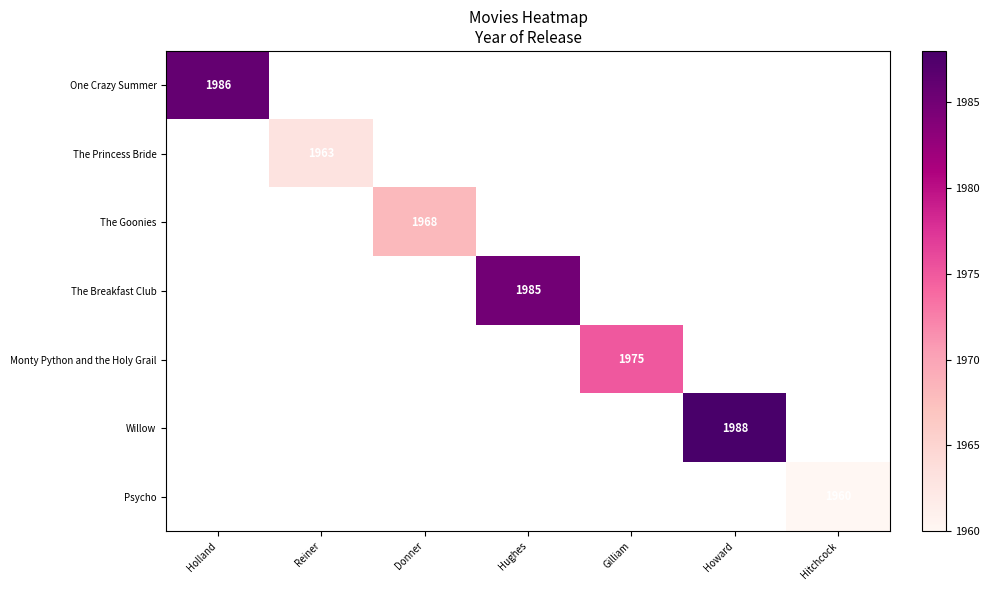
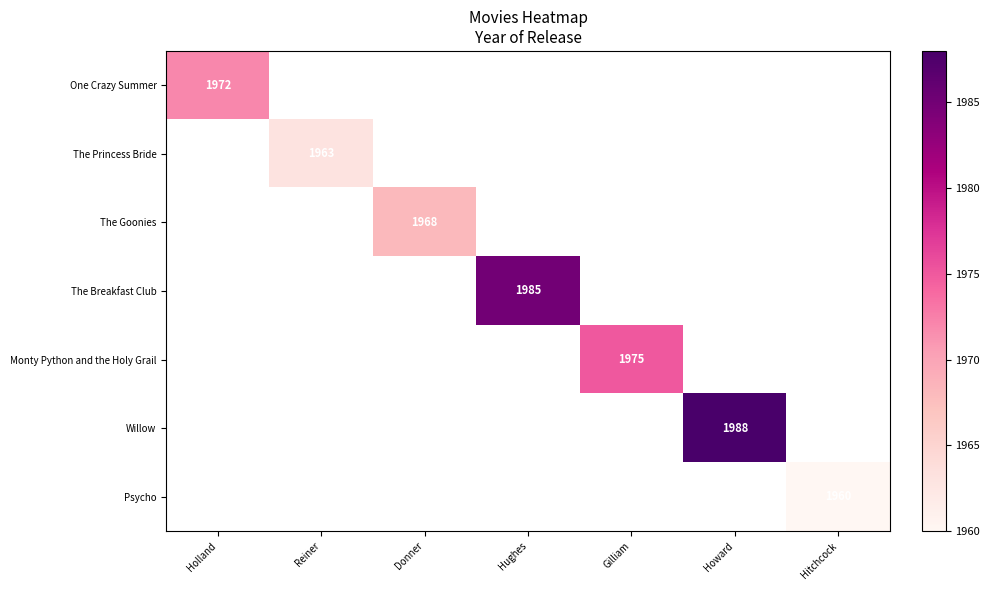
  {
    "One Crazy Summer": {
-     "Holland": 1986
+     "Holland": 1972
    },
    "The Goonies": {
      "Donner": 1968
    },
    "The Breakfast Club": {
      "Hughes": 1985
    },
    "Monty Python and the Holy Grail": {
      "Gilliam": 1975
    },
    "Willow": {
      "Howard": 1988
    }
  }
